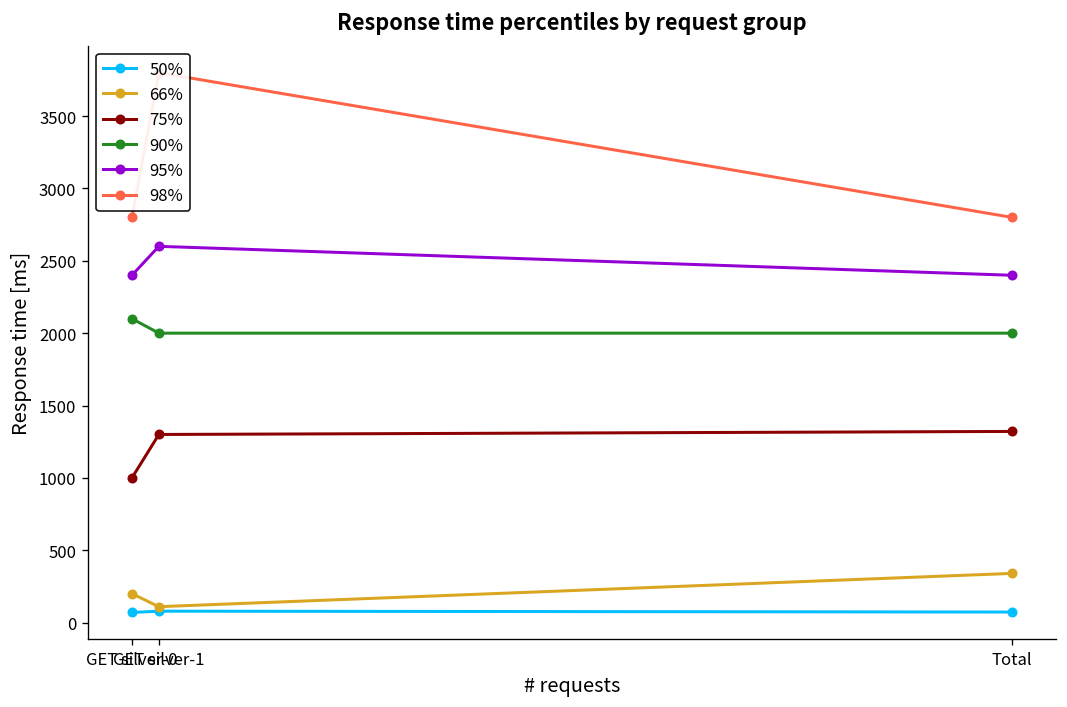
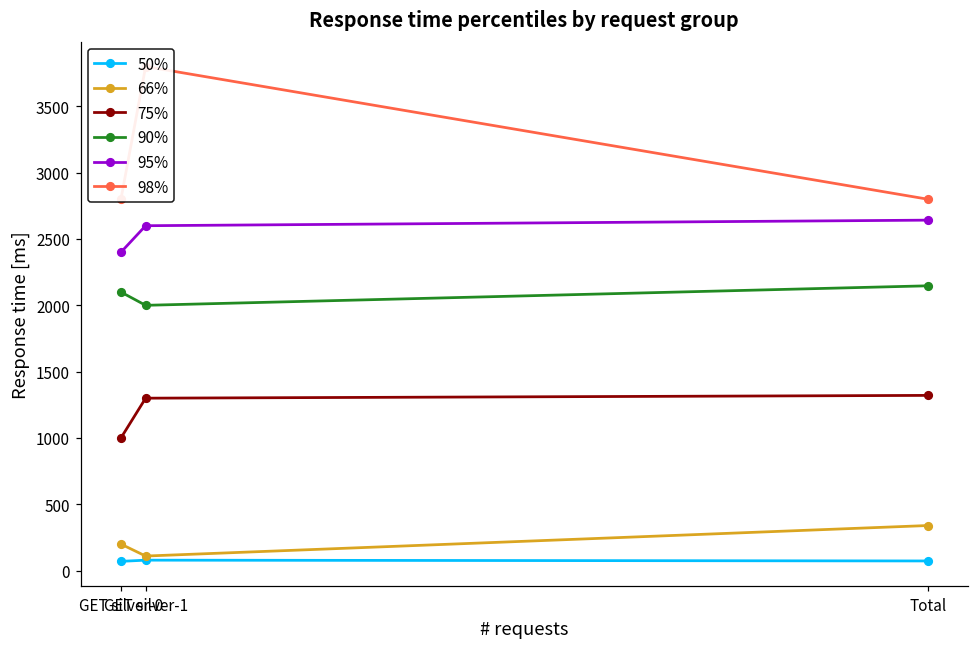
  {
    "50%": {
      "Total": 70
    },
    "66%": {
      "Total": 340
    },
    "75%": {
      "Total": 1320
    },
    "90%": {
-     "Total": 2000
+     "Total": 2150
    },
    "95%": {
-     "Total": 2400
+     "Total": 2640
    },
    "98%": {
      "Total": 2800
    }
  }
